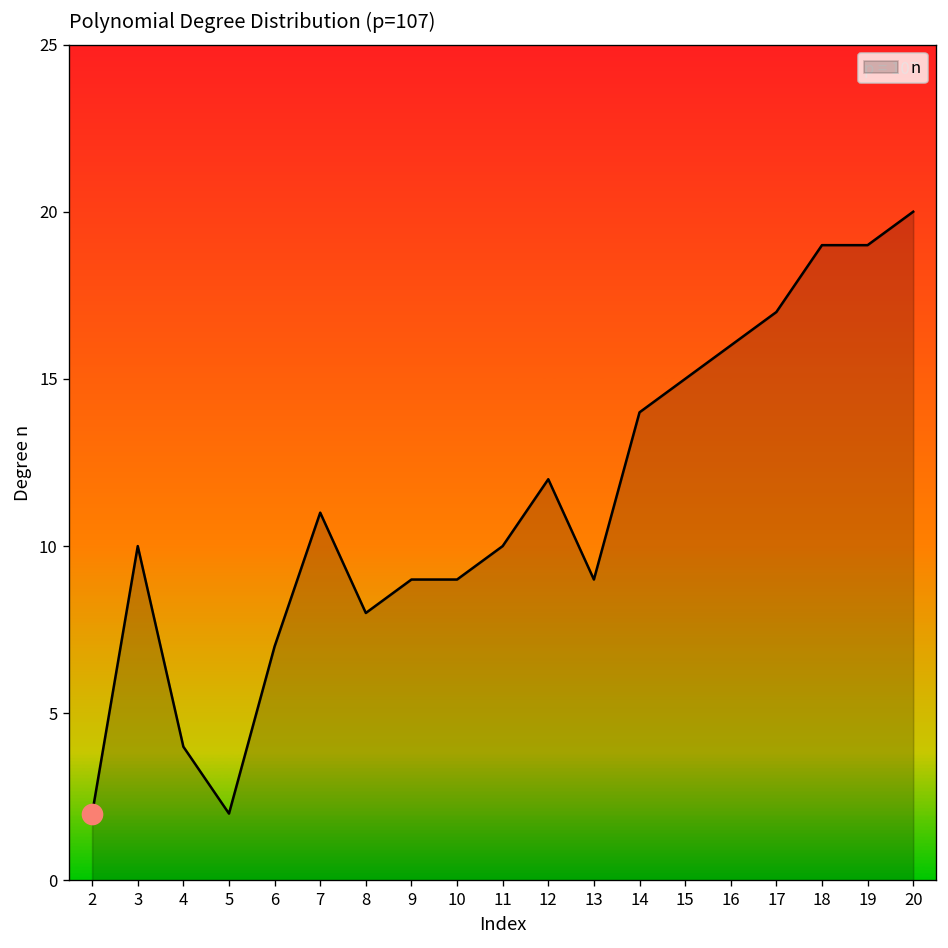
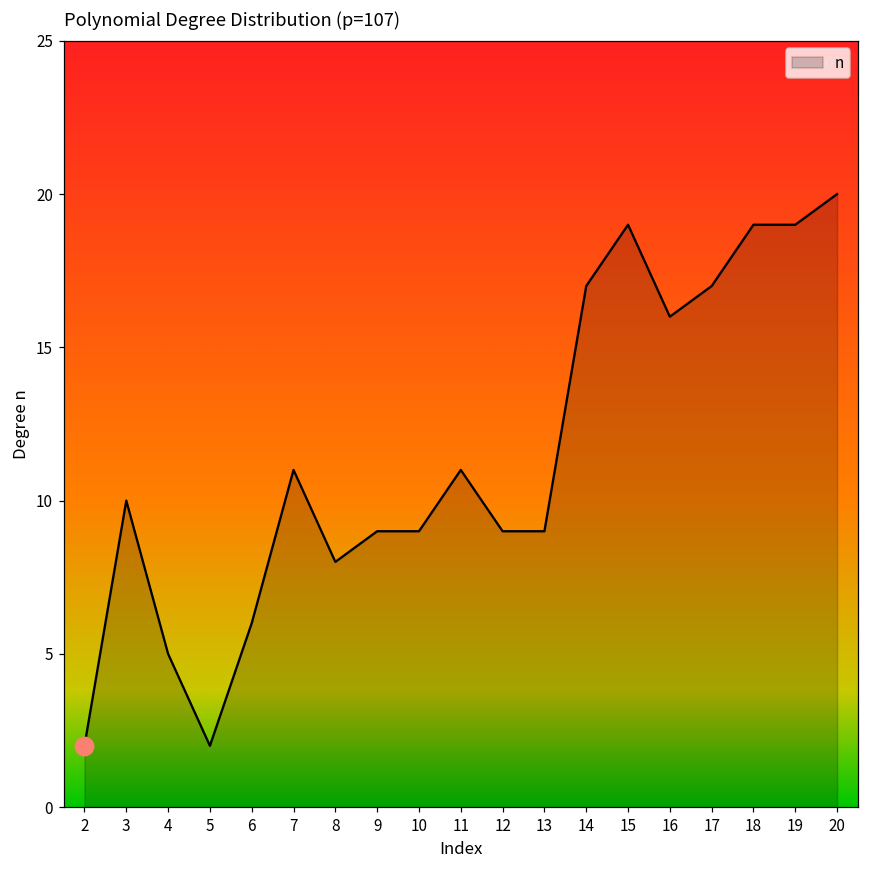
  {
    "n": {
      "3": 10,
-     "4": 4,
+     "4": 5,
      "5": 2,
-     "6": 7,
+     "6": 6,
      "7": 11,
      "8": 8,
      "9": 9,
      "10": 9,
-     "11": 10,
-     "12": 12,
+     "11": 11,
+     "12": 9,
      "13": 9,
-     "14": 14,
-     "15": 15,
+     "14": 17,
+     "15": 19,
      "16": 16,
      "17": 17,
      "18": 19,
      "19": 19,
      "20": 20
    }
  }
